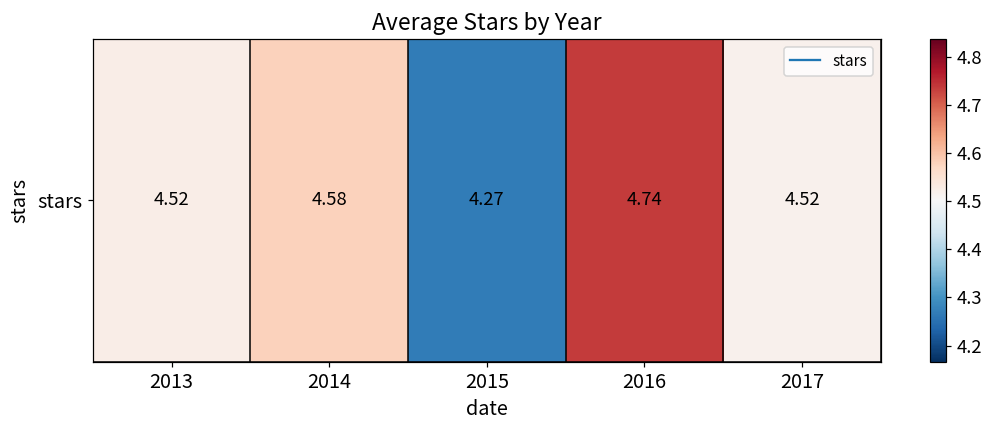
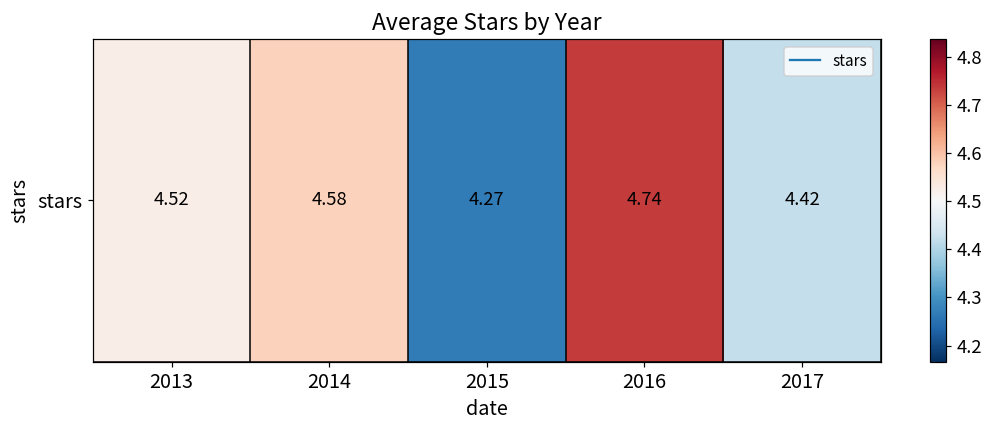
  {
    "stars": {
      "2013": 4.52,
      "2014": 4.58,
      "2015": 4.27,
      "2016": 4.74,
-     "2017": 4.52
+     "2017": 4.42
    }
  }
